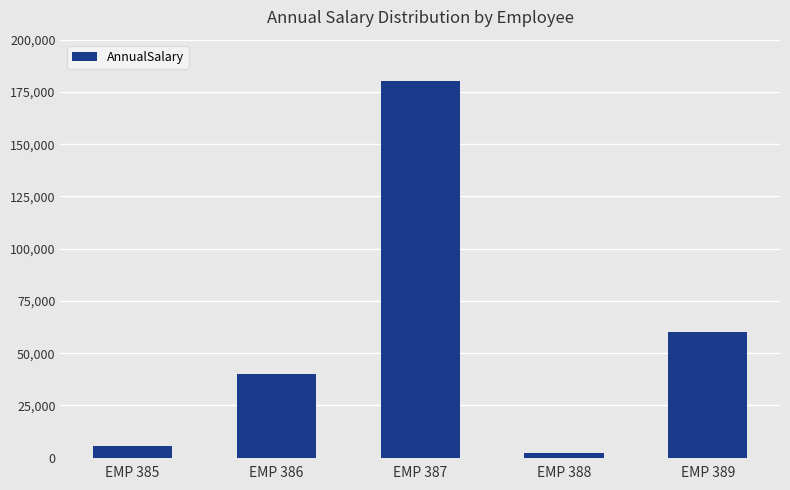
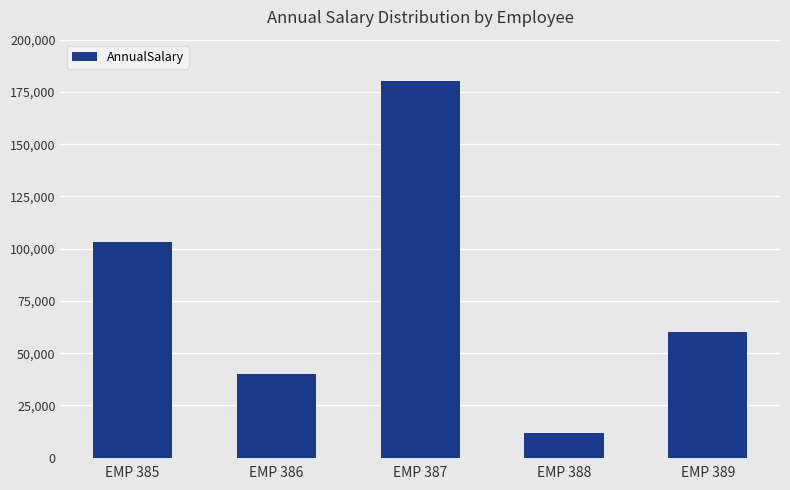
  {
-   "EMP 385": "5,000",
+   "EMP 385": "103,000",
    "EMP 386": "40,000",
    "EMP 387": "180,000",
-   "EMP 388": "2,000",
+   "EMP 388": "12,000",
    "EMP 389": "60,000"
  }
